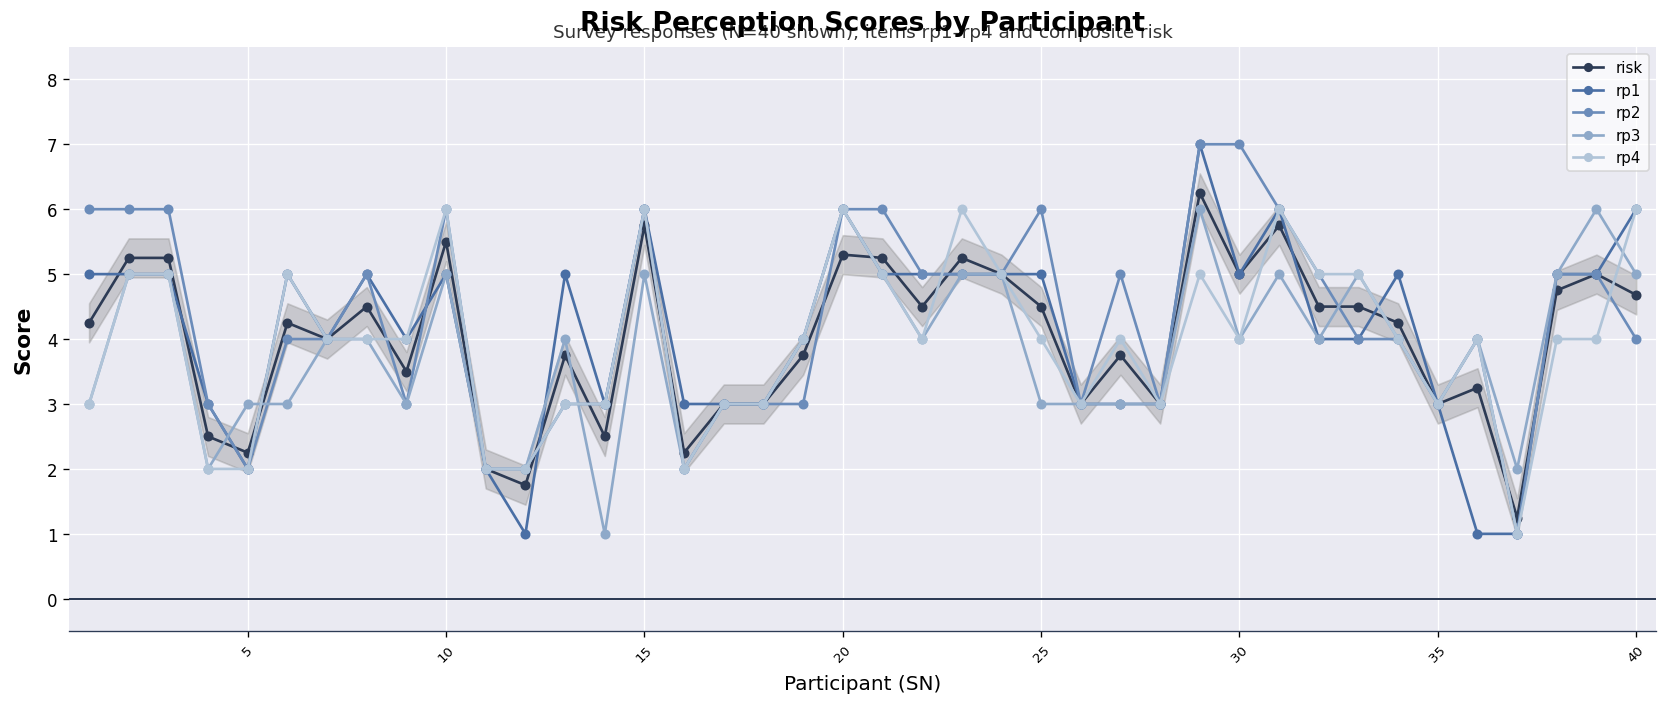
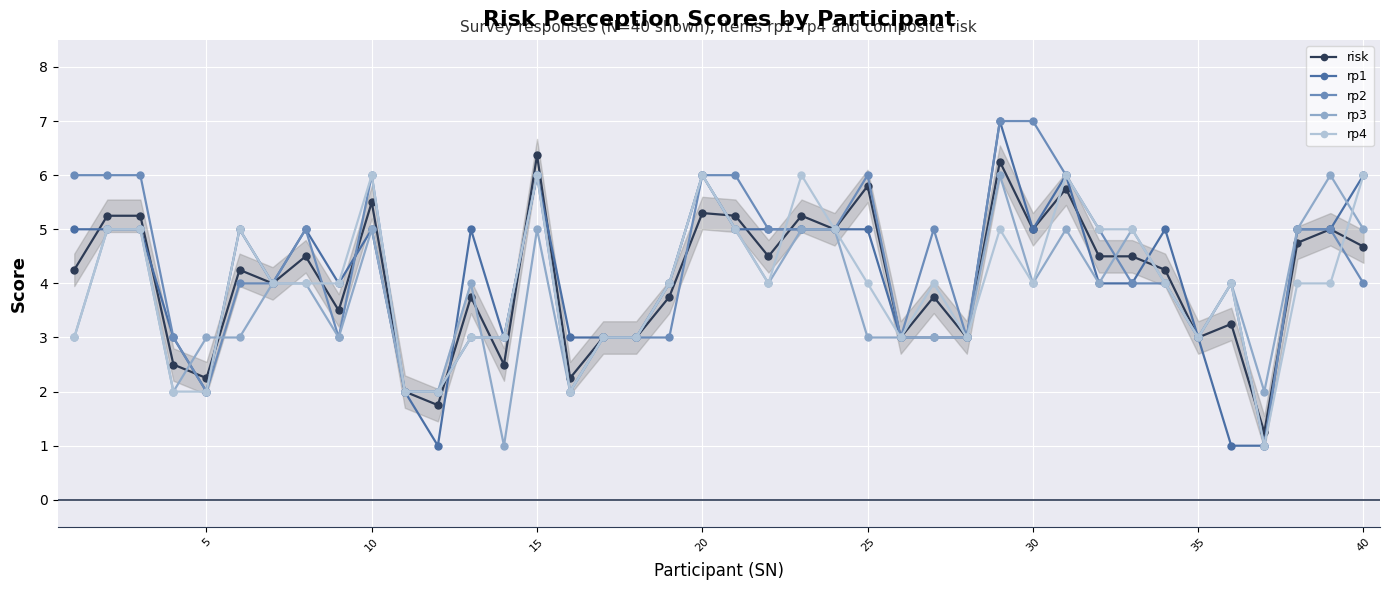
  {
    "risk": {
      "5": 2.3,
      "10": 5.5,
-     "15": 5.8,
+     "15": 6.4,
      "20": 5.3,
-     "25": 4.5,
+     "25": 5.8,
      "40": 4.7
    }
  }
